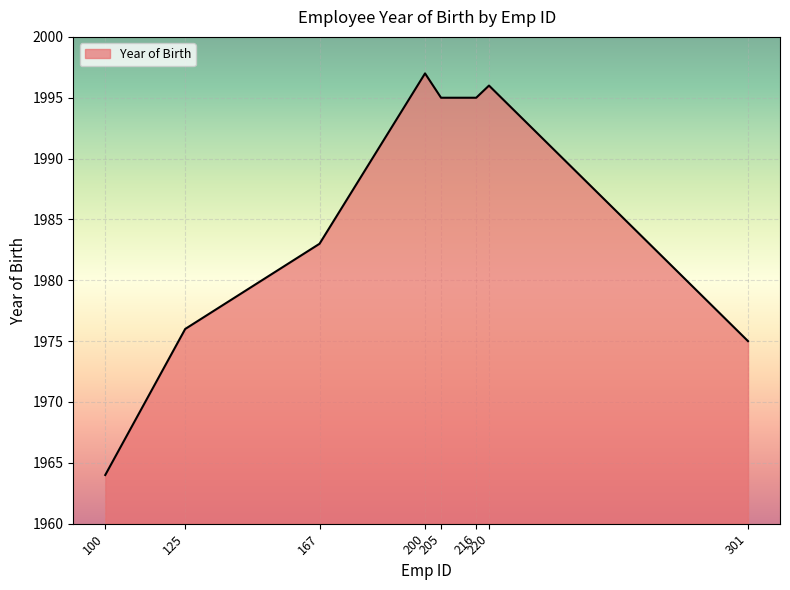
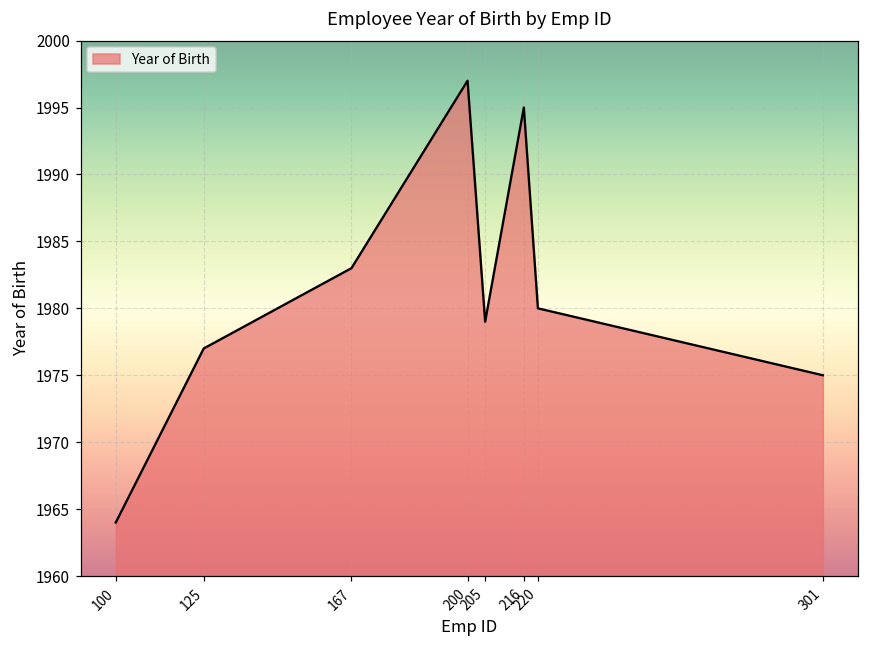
  {
    "100": 1964,
-   "125": 1976,
+   "125": 1977,
    "167": 1983,
    "200": 1997,
-   "205": 1995,
+   "205": 1979,
    "216": 1995,
-   "220": 1996,
+   "220": 1980,
    "301": 1975
  }
